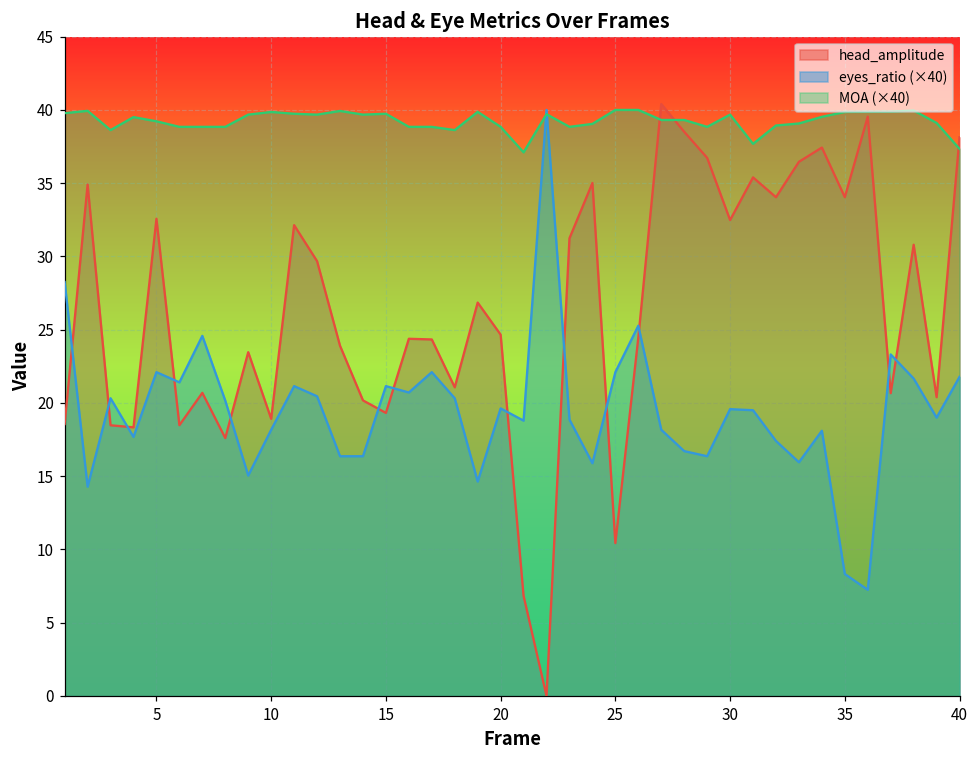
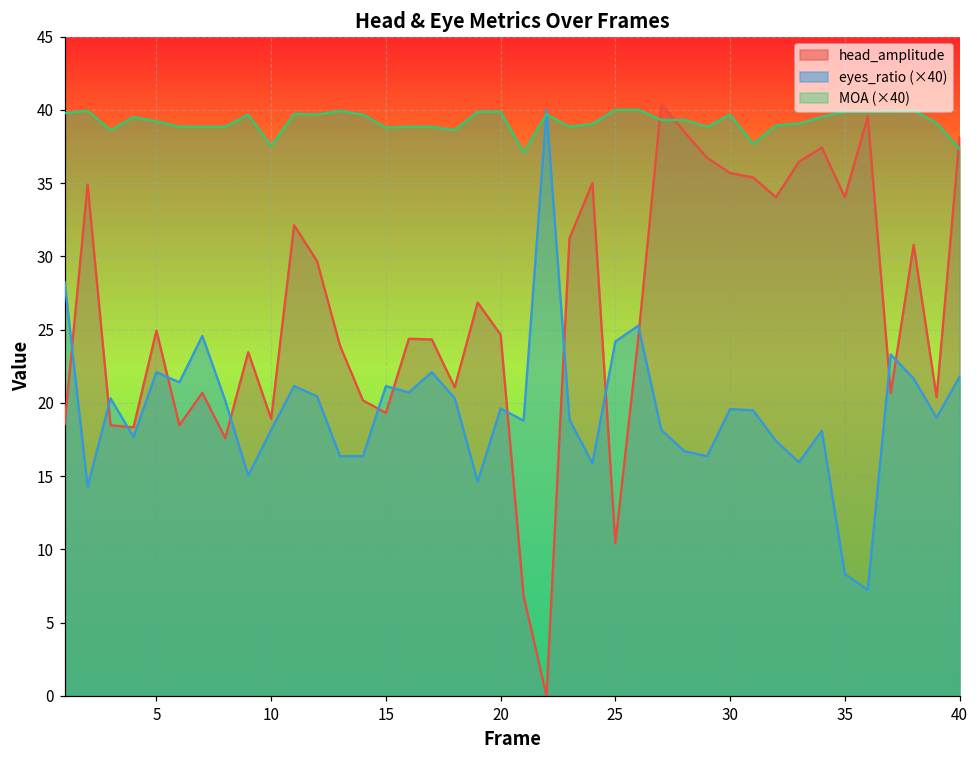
  {
    "head_amplitude": {
-     "5": 32.6,
+     "5": 24.9,
      "10": 18.9,
      "15": 19.3,
      "20": 24.7,
      "25": 10.4,
-     "30": 32.5,
+     "30": 35.7,
      "35": 34.0,
      "40": 38.1
    },
    "eyes_ratio (×40)": {
      "5": 22.1,
      "10": 18.2,
      "15": 21.2,
      "20": 19.6,
-     "25": 22.1,
+     "25": 24.2,
      "30": 19.6,
      "35": 8.3,
      "40": 21.8
    },
    "MOA (×40)": {
      "5": 39.2,
-     "10": 39.9,
-     "15": 39.7,
-     "20": 38.8,
+     "10": 37.5,
+     "15": 38.8,
+     "20": 39.9,
      "25": 40.0,
      "30": 39.7,
      "35": 39.9,
      "40": 37.3
    }
  }
